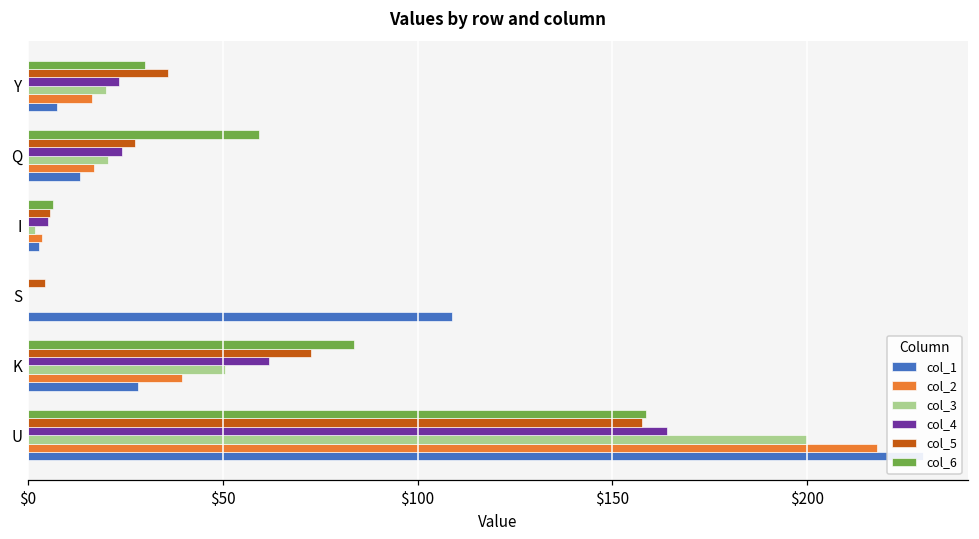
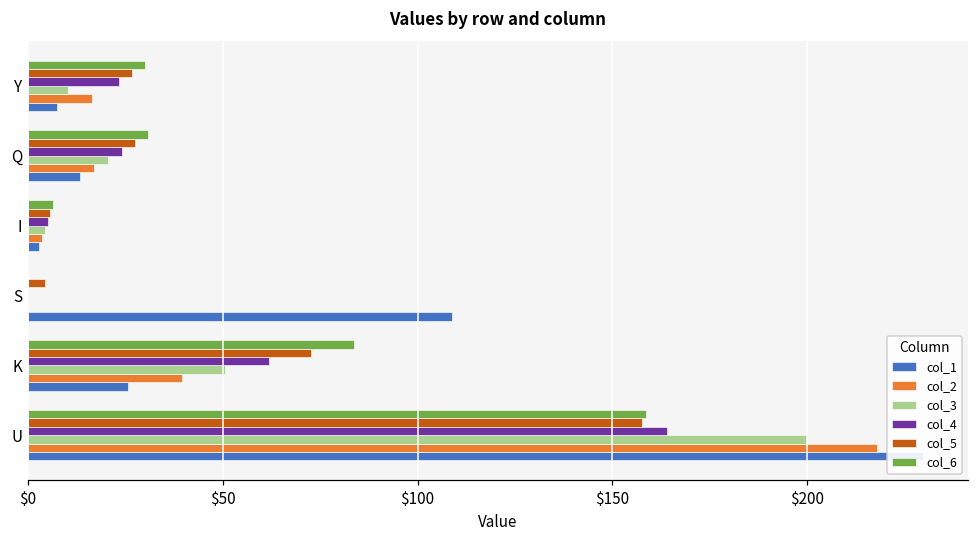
  {
    "col_1": {
      "Y": "$8",
      "Q": "$13",
      "I": "$3",
      "S": "$109",
-     "K": "$28"
+     "K": "$26"
    },
    "col_2": {
      "Y": "$17",
      "Q": "$17",
      "I": "$4",
      "K": "$39",
      "U": "$218"
    },
    "col_3": {
-     "Y": "$20",
+     "Y": "$10",
      "Q": "$21",
-     "I": "$2",
+     "I": "$4",
      "K": "$51",
      "U": "$200"
    },
    "col_4": {
      "Y": "$23",
      "Q": "$24",
      "I": "$5",
      "K": "$62",
      "U": "$164"
    },
    "col_5": {
-     "Y": "$36",
+     "Y": "$27",
      "Q": "$28",
      "I": "$6",
      "S": "$4",
      "K": "$73",
      "U": "$158"
    },
    "col_6": {
      "Y": "$30",
-     "Q": "$59",
+     "Q": "$31",
      "I": "$7",
      "K": "$84",
      "U": "$159"
    }
  }
